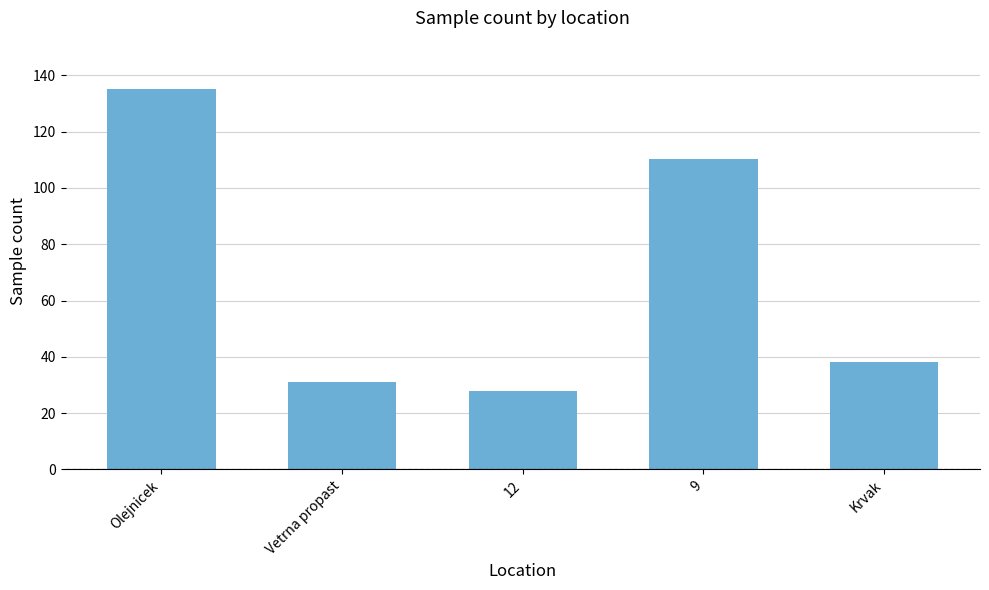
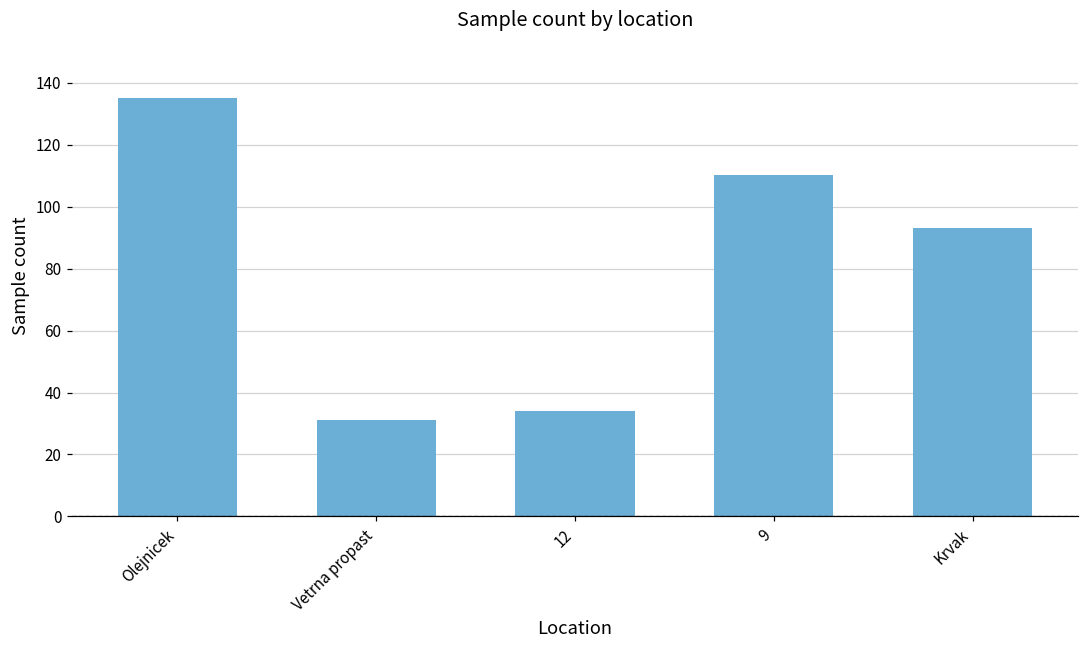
  {
    "Olejnicek": 135,
    "Vetrna propast": 31,
-   "12": 28,
+   "12": 34,
    "9": 110,
-   "Krvak": 38
+   "Krvak": 93
  }
